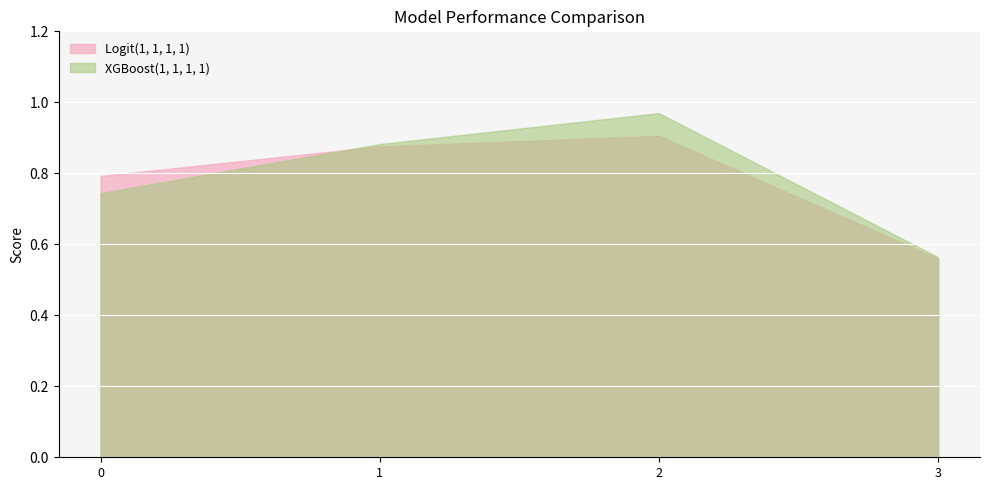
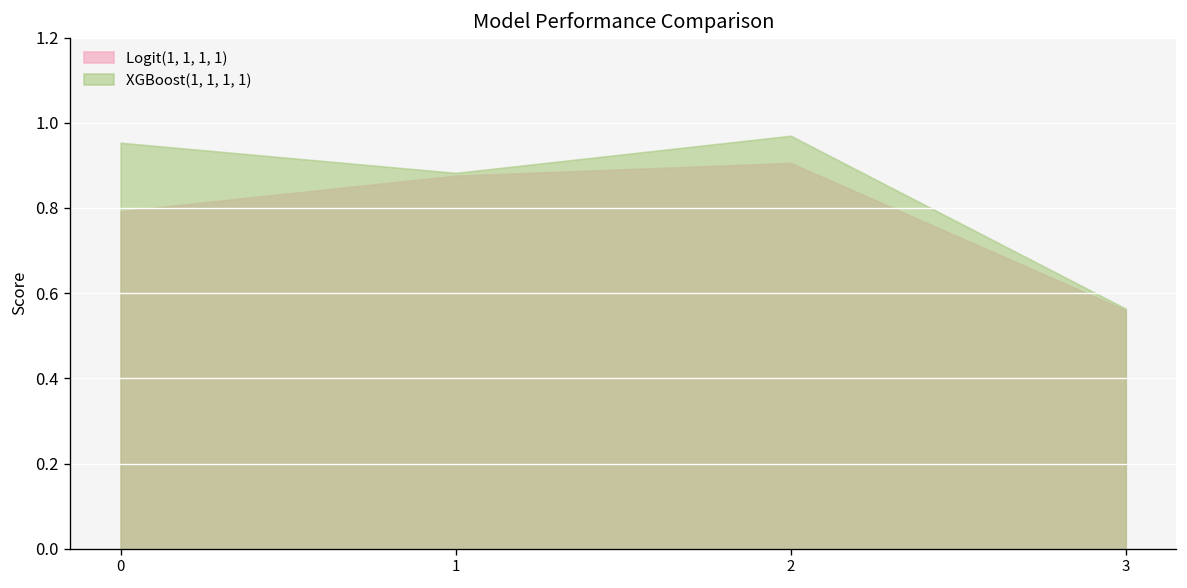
  {
    "Logit(1, 1, 1, 1)": {
      "0": 0.79,
      "2": 0.91
    },
    "XGBoost(1, 1, 1, 1)": {
-     "0": 0.74,
+     "0": 0.95,
      "2": 0.97
    }
  }
